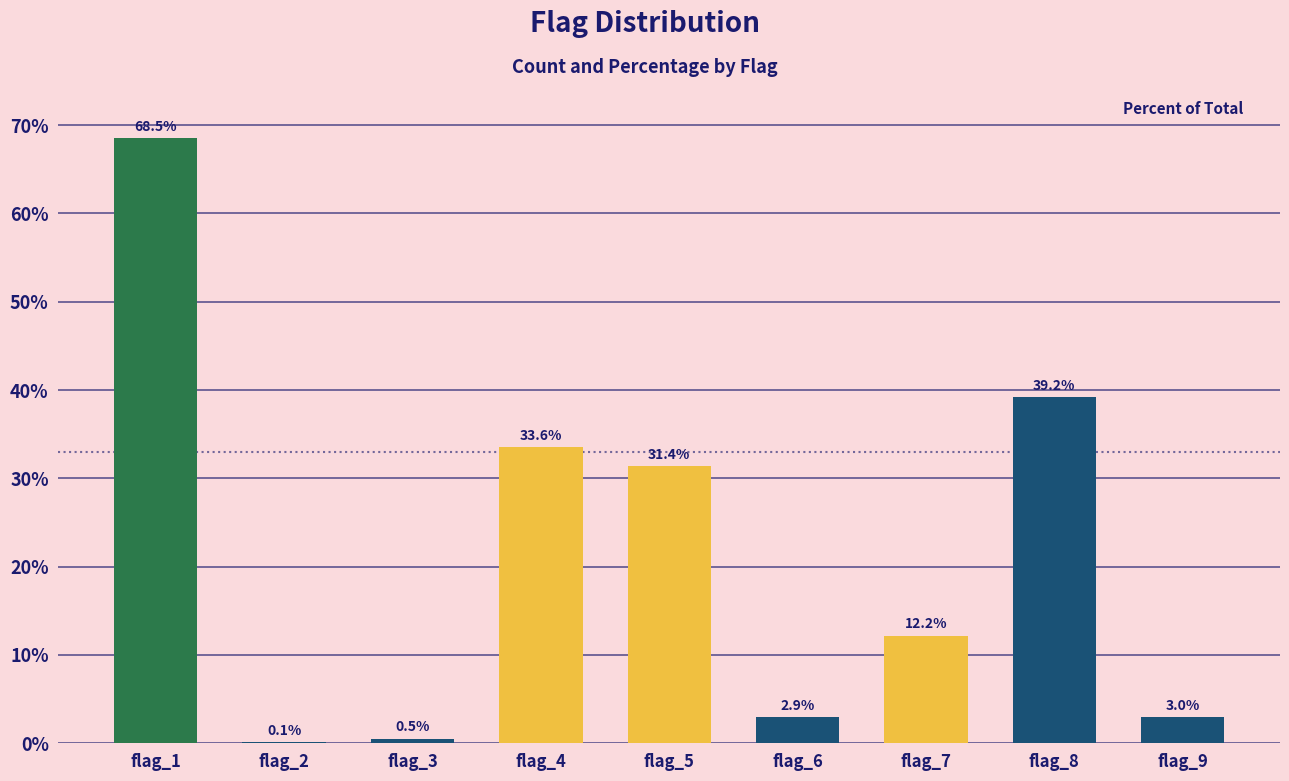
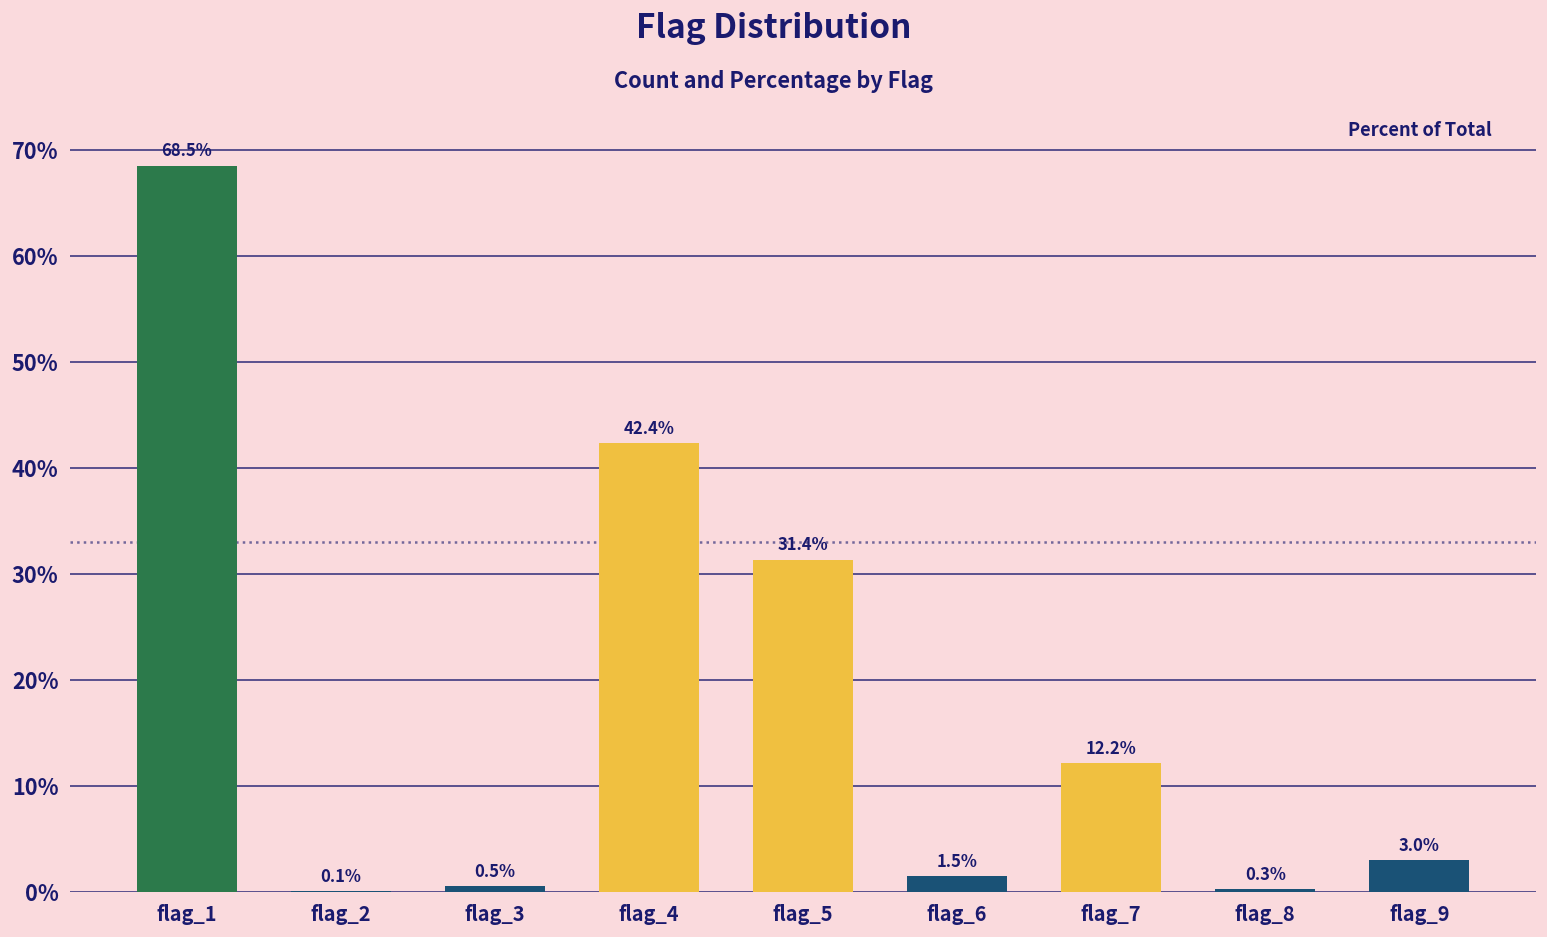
  {
    "flag_1": "68.5%",
    "flag_2": "0.1%",
    "flag_3": "0.5%",
-   "flag_4": "33.6%",
+   "flag_4": "42.4%",
    "flag_5": "31.4%",
-   "flag_6": "2.9%",
+   "flag_6": "1.5%",
    "flag_7": "12.2%",
-   "flag_8": "39.2%",
+   "flag_8": "0.3%",
    "flag_9": "3.0%"
  }
